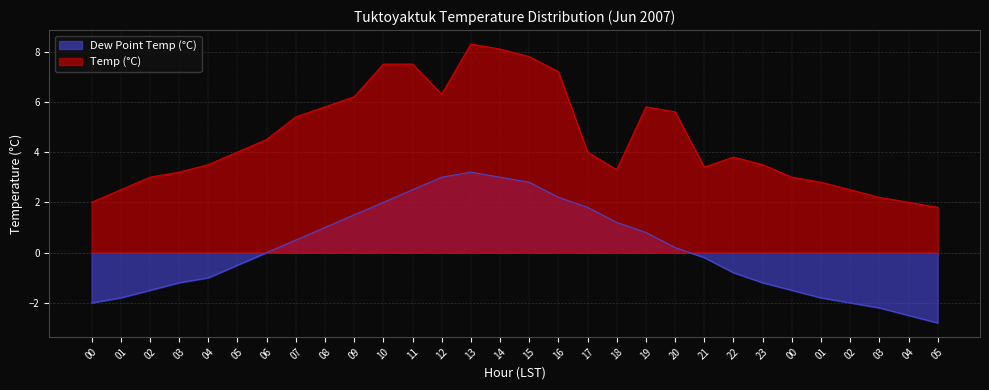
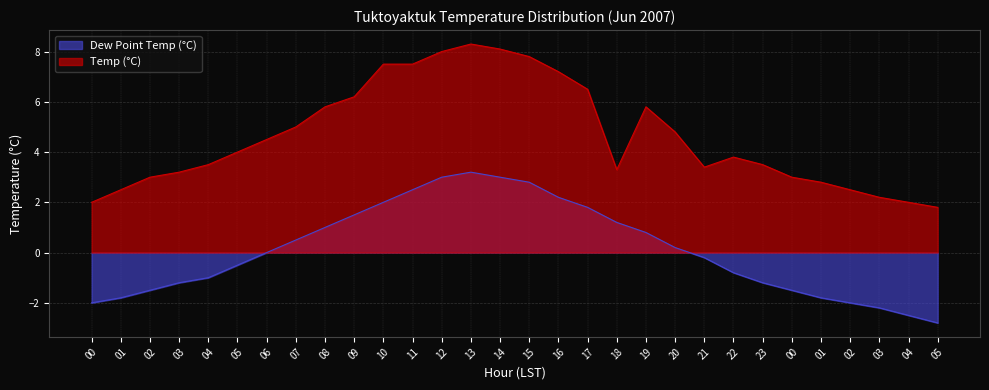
  {
    "Temp (°C)": {
      "06": 4.5,
-     "07": 5.4,
+     "07": 5.0,
      "08": 5.8,
      "09": 6.2,
      "10": 7.5,
      "11": 7.5,
-     "12": 6.3,
+     "12": 8.0,
      "13": 8.3,
      "14": 8.1,
      "15": 7.8,
      "16": 7.2,
-     "17": 4.0,
+     "17": 6.5,
      "18": 3.3,
      "19": 5.8,
-     "20": 5.6,
+     "20": 4.8,
      "21": 3.4,
      "22": 3.8,
      "23": 3.5
    }
  }
